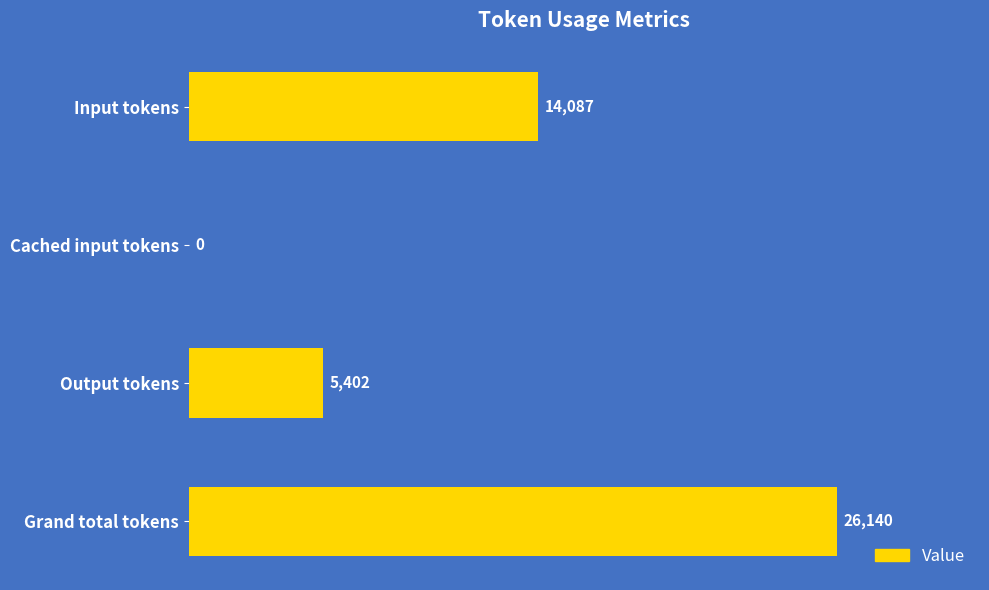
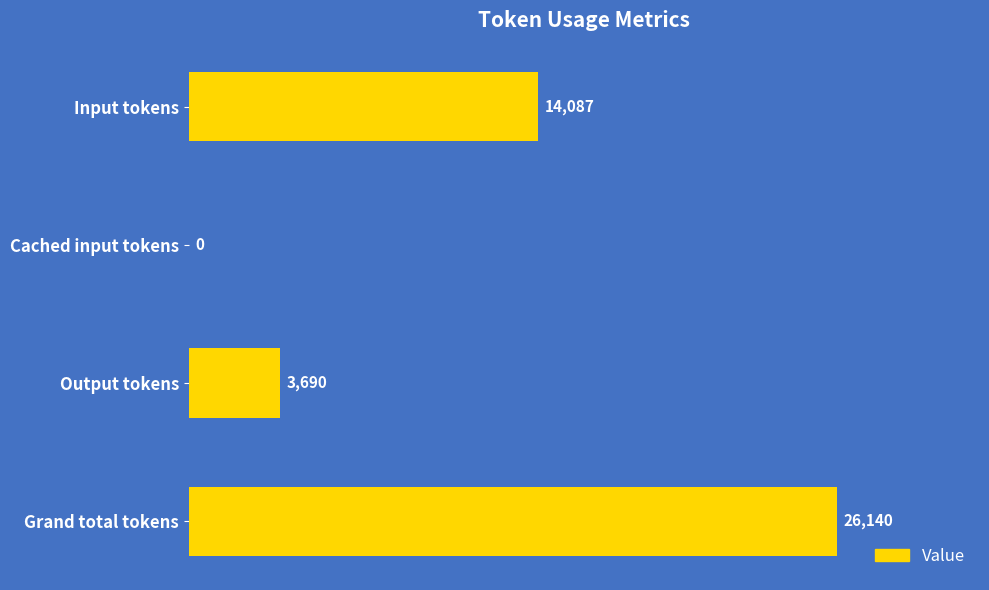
  {
    "Input tokens": "14,087",
    "Cached input tokens": "0",
-   "Output tokens": "5,402",
+   "Output tokens": "3,690",
    "Grand total tokens": "26,140"
  }
